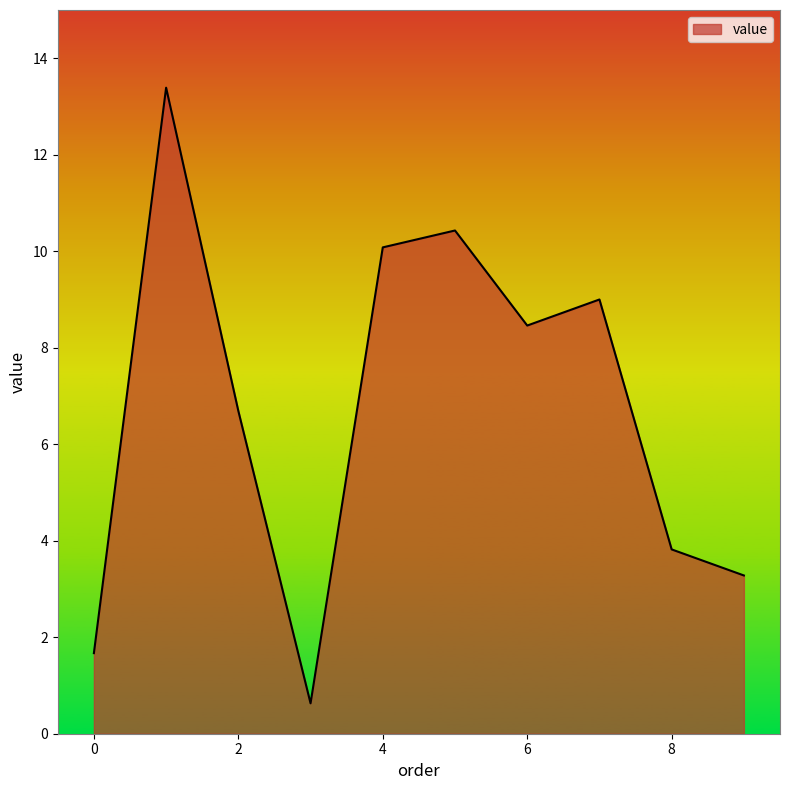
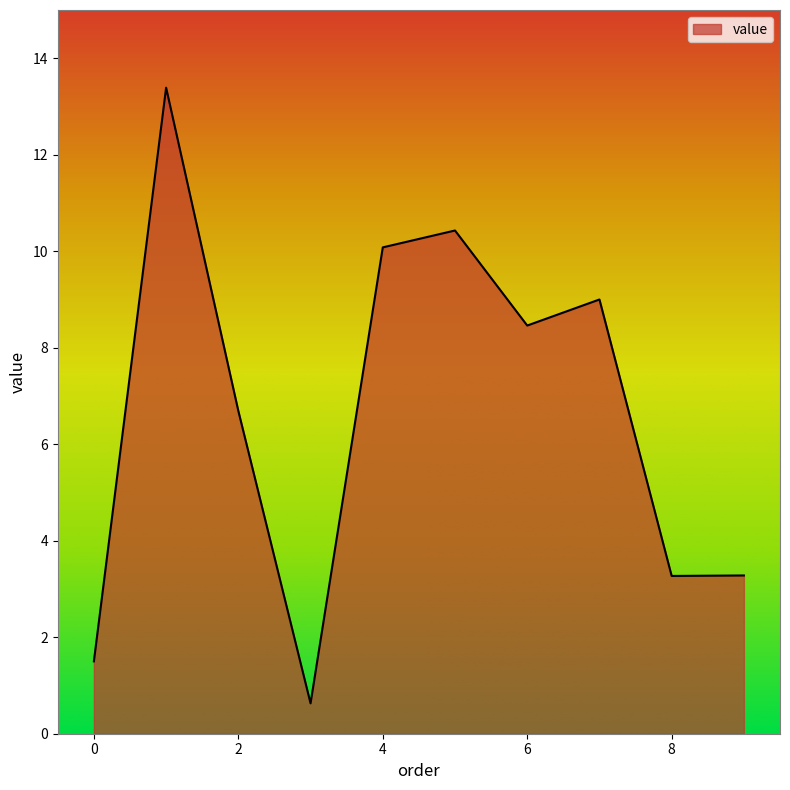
  {
-   "0": 1.7,
+   "0": 1.5,
    "2": 6.7,
    "4": 10.1,
    "6": 8.5,
-   "8": 3.8
+   "8": 3.3
  }
